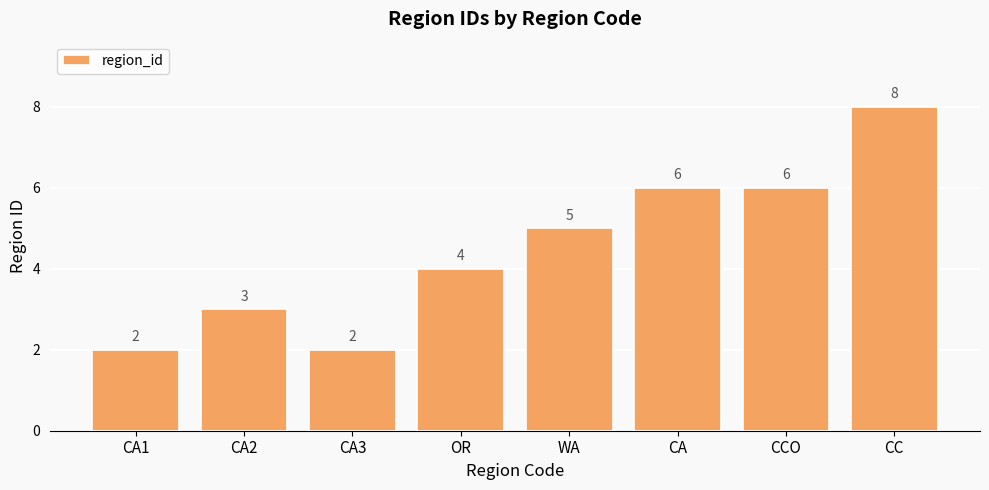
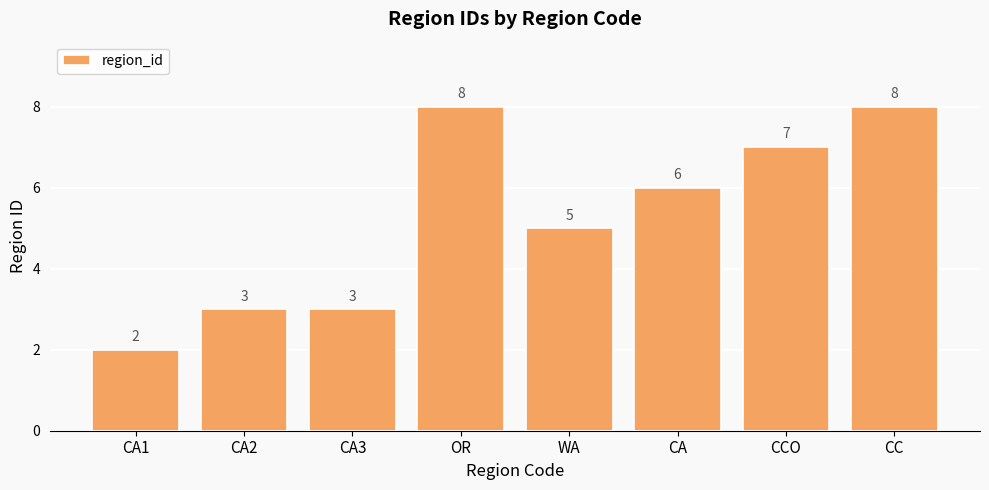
  {
    "CA1": 2,
    "CA2": 3,
-   "CA3": 2,
-   "OR": 4,
+   "CA3": 3,
+   "OR": 8,
    "WA": 5,
    "CA": 6,
-   "CCO": 6,
+   "CCO": 7,
    "CC": 8
  }
